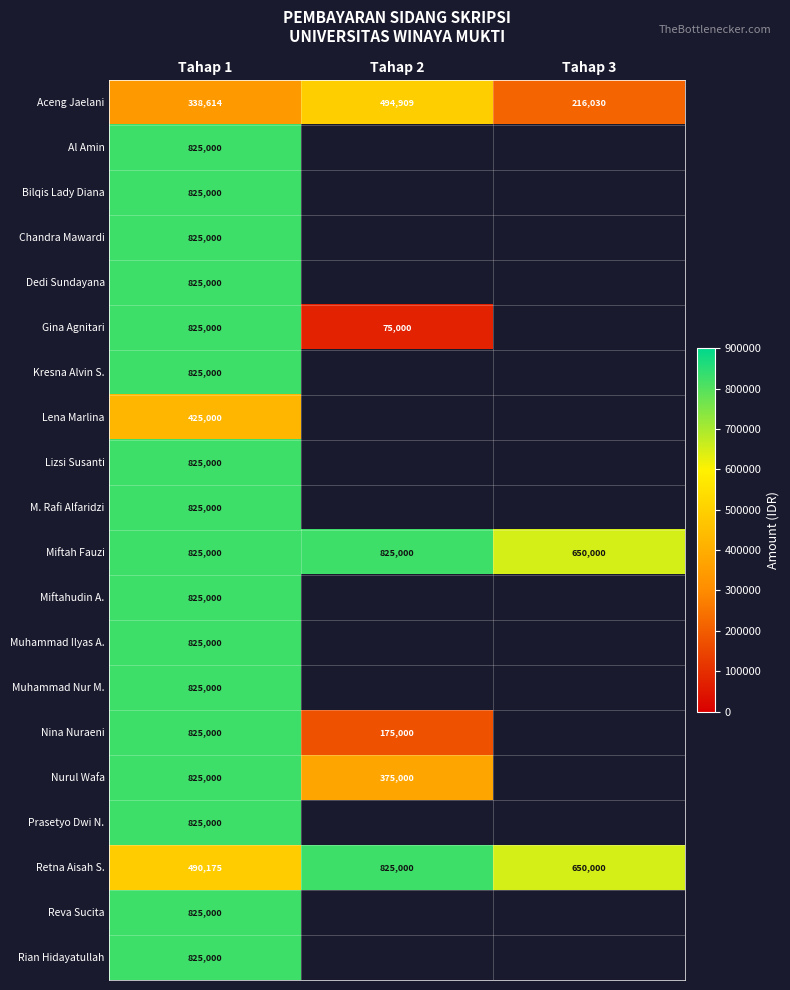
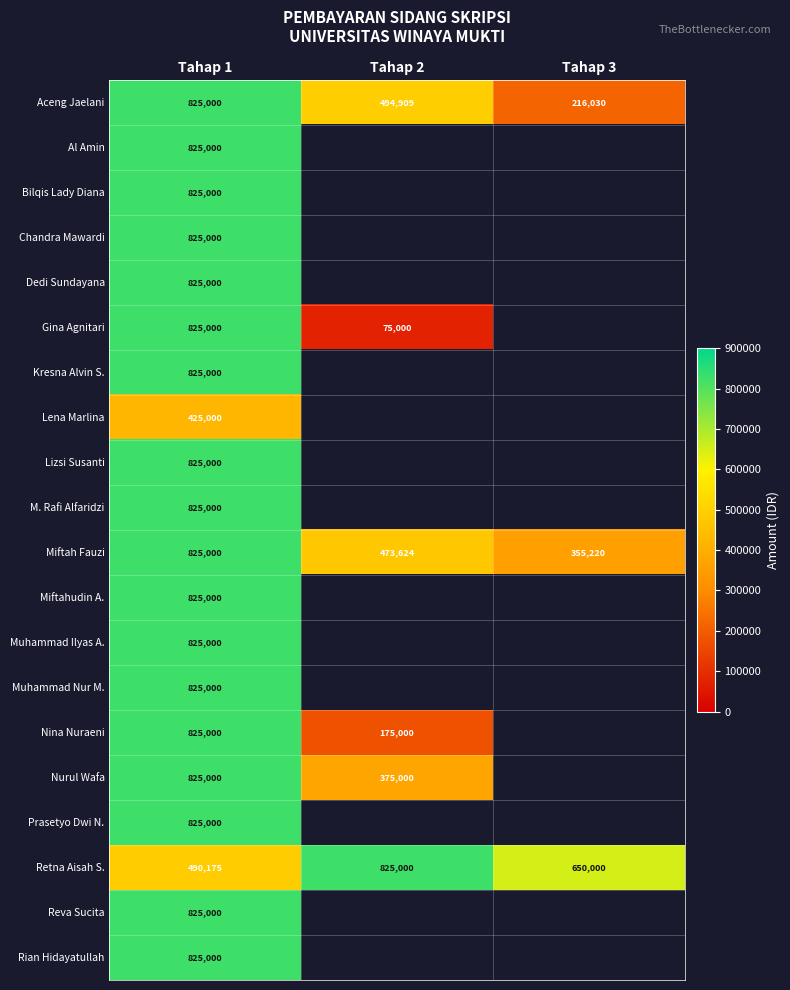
  {
    "Aceng Jaelani": {
-     "Tahap 1": "338,614",
+     "Tahap 1": "825,000",
      "Tahap 2": "494,909",
      "Tahap 3": "216,030"
    },
    "Al Amin": {
      "Tahap 1": "825,000"
    },
    "Bilqis Lady Diana": {
      "Tahap 1": "825,000"
    },
    "Chandra Mawardi": {
      "Tahap 1": "825,000"
    },
    "Dedi Sundayana": {
      "Tahap 1": "825,000"
    },
    "Gina Agnitari": {
      "Tahap 1": "825,000",
      "Tahap 2": "75,000"
    },
    "Kresna Alvin S.": {
      "Tahap 1": "825,000"
    },
    "Lena Marlina": {
      "Tahap 1": "425,000"
    },
    "Lizsi Susanti": {
      "Tahap 1": "825,000"
    },
    "M. Rafi Alfaridzi": {
      "Tahap 1": "825,000"
    },
    "Miftah Fauzi": {
      "Tahap 1": "825,000",
-     "Tahap 2": "825,000",
-     "Tahap 3": "650,000"
+     "Tahap 2": "473,624",
+     "Tahap 3": "355,220"
    },
    "Miftahudin A.": {
      "Tahap 1": "825,000"
    },
    "Muhammad Ilyas A.": {
      "Tahap 1": "825,000"
    },
    "Muhammad Nur M.": {
      "Tahap 1": "825,000"
    },
    "Nina Nuraeni": {
      "Tahap 1": "825,000",
      "Tahap 2": "175,000"
    },
    "Nurul Wafa": {
      "Tahap 1": "825,000",
      "Tahap 2": "375,000"
    },
    "Prasetyo Dwi N.": {
      "Tahap 1": "825,000"
    },
    "Retna Aisah S.": {
      "Tahap 1": "490,175",
      "Tahap 2": "825,000",
      "Tahap 3": "650,000"
    },
    "Reva Sucita": {
      "Tahap 1": "825,000"
    },
    "Rian Hidayatullah": {
      "Tahap 1": "825,000"
    }
  }
